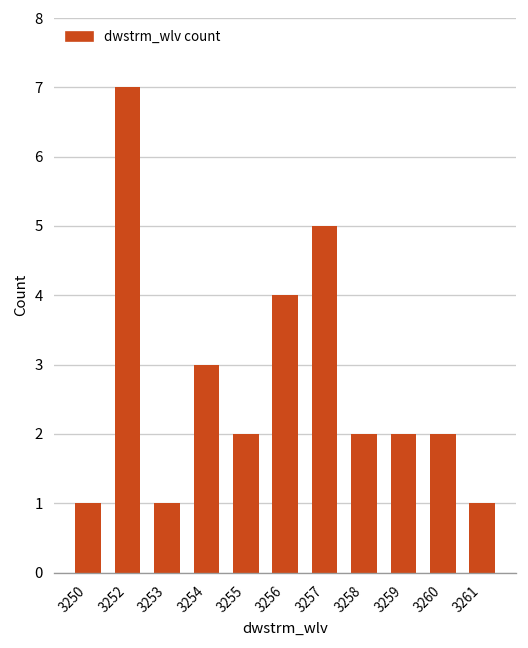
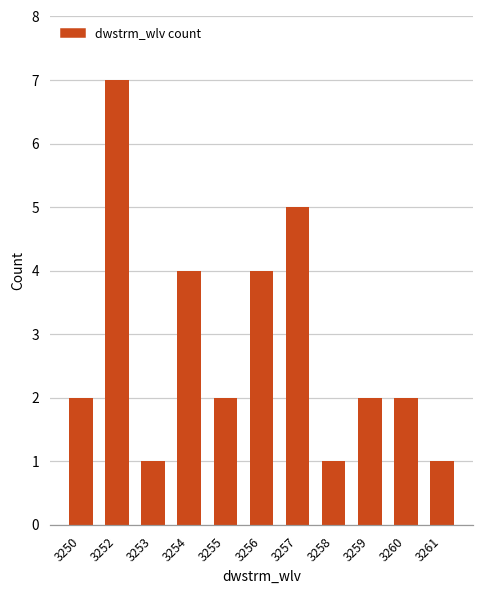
  {
-   "3250": 1,
+   "3250": 2,
    "3252": 7,
    "3253": 1,
-   "3254": 3,
+   "3254": 4,
    "3255": 2,
    "3256": 4,
    "3257": 5,
-   "3258": 2,
+   "3258": 1,
    "3259": 2,
    "3260": 2,
    "3261": 1
  }
